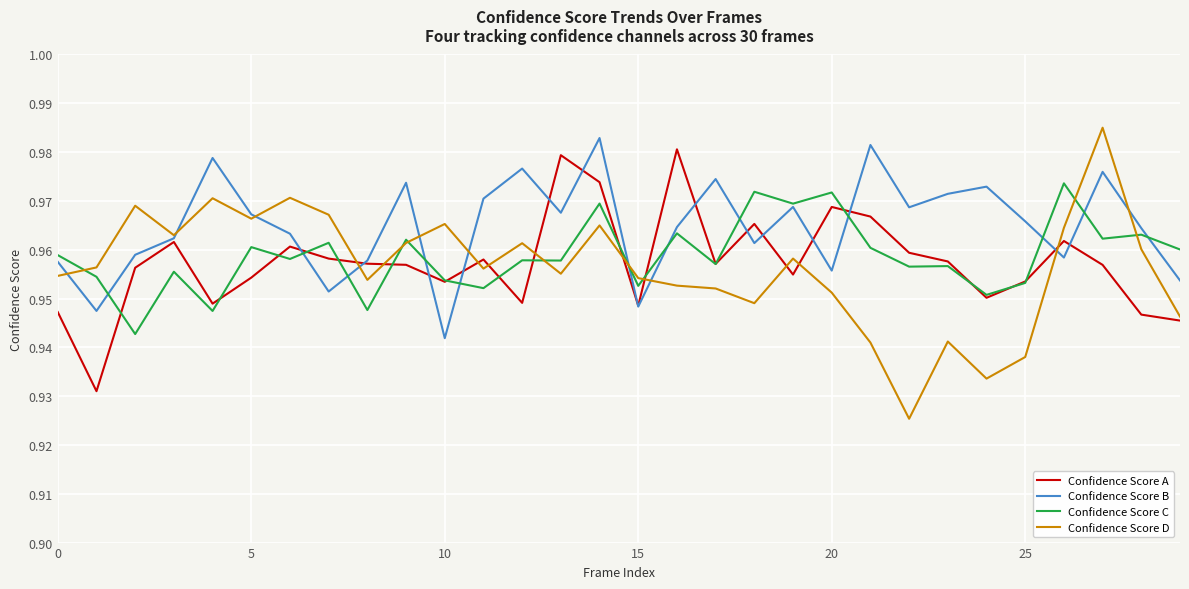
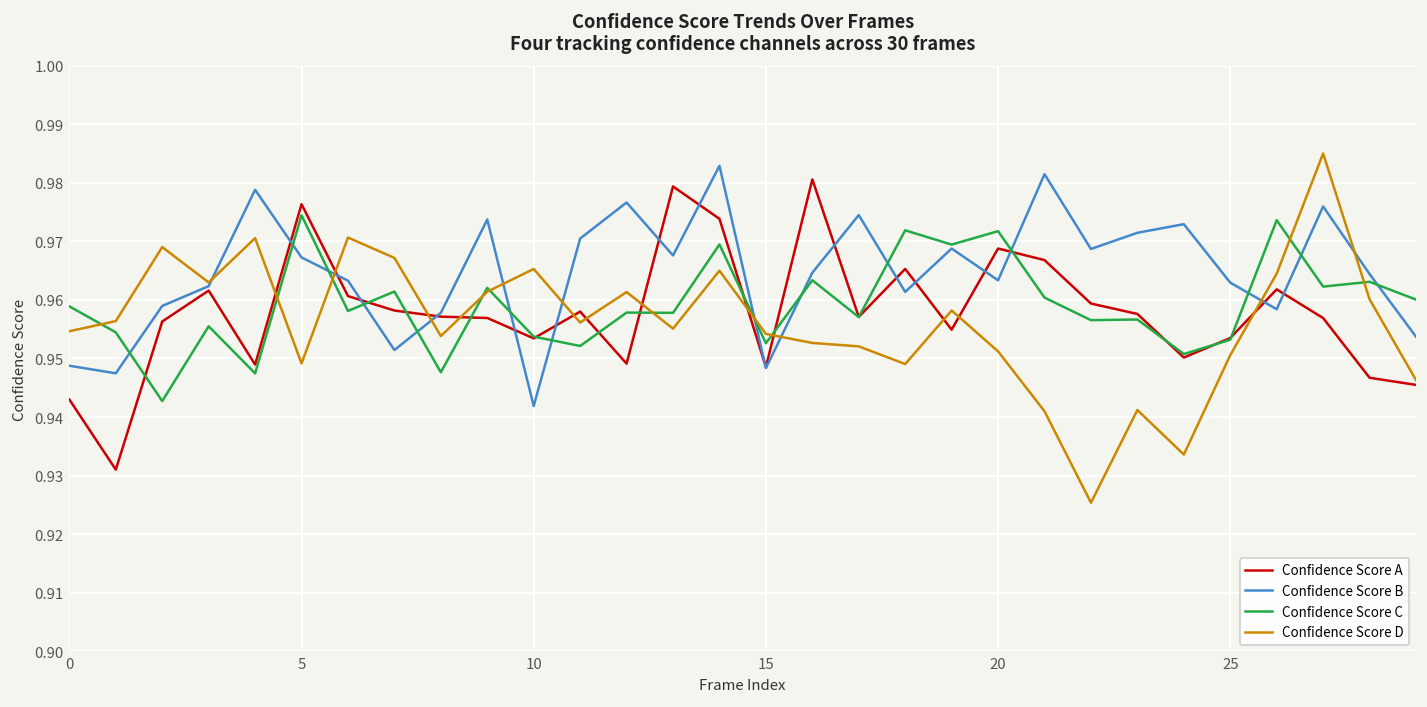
  {
    "Confidence Score A": {
-     "0": 0.947,
-     "5": 0.954,
+     "0": 0.943,
+     "5": 0.976,
      "20": 0.969
    },
    "Confidence Score B": {
-     "0": 0.958,
+     "0": 0.949,
      "5": 0.967,
      "10": 0.942,
-     "20": 0.956,
-     "25": 0.966
+     "20": 0.963,
+     "25": 0.963
    },
    "Confidence Score C": {
      "0": 0.959,
-     "5": 0.961,
+     "5": 0.974,
      "15": 0.953,
      "20": 0.972
    },
    "Confidence Score D": {
      "0": 0.955,
-     "5": 0.966,
+     "5": 0.949,
      "10": 0.965,
      "15": 0.954,
      "20": 0.951,
-     "25": 0.938
+     "25": 0.951
    }
  }
